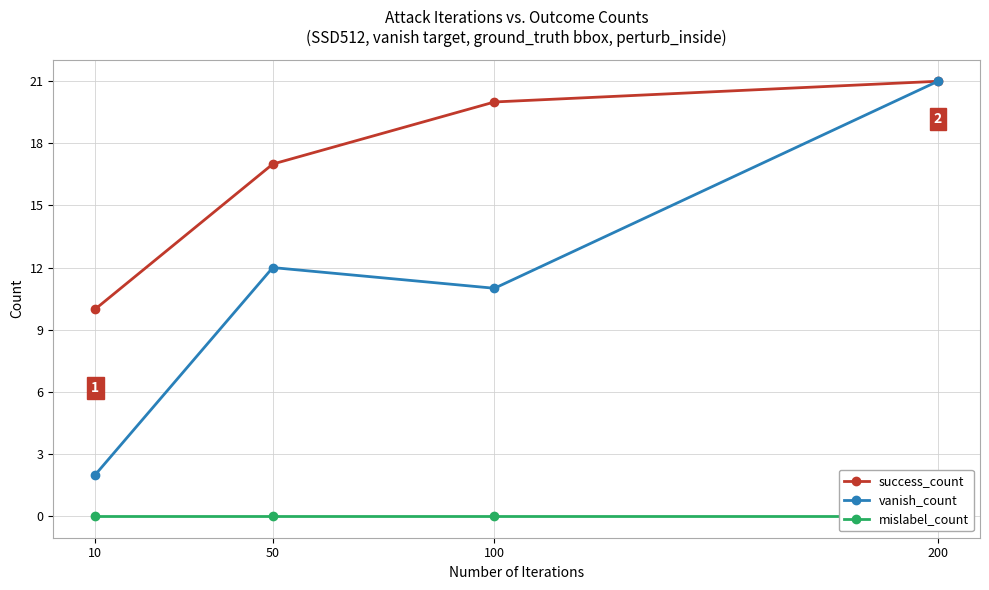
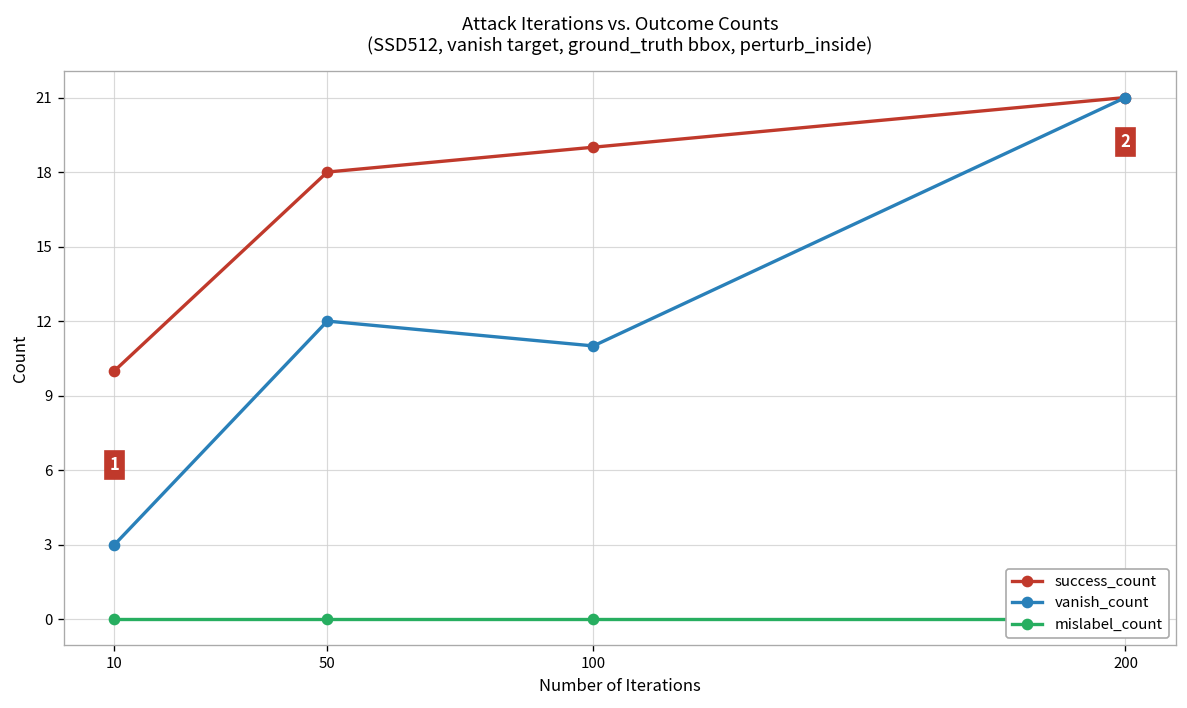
  {
    "success_count": {
      "10": 10,
-     "50": 17,
-     "100": 20
+     "50": 18,
+     "100": 19
    },
    "vanish_count": {
-     "10": 2,
+     "10": 3,
      "50": 12,
      "100": 11
    },
    "mislabel_count": {
      "10": 0,
      "50": 0,
      "100": 0
    }
  }
